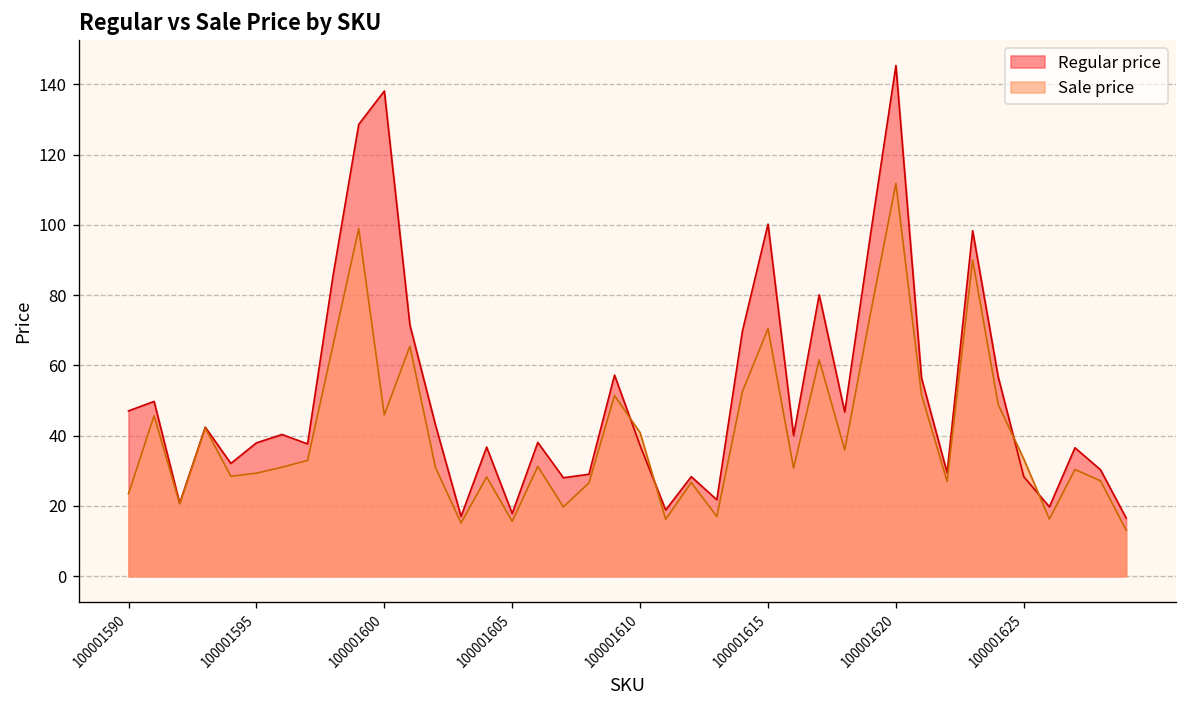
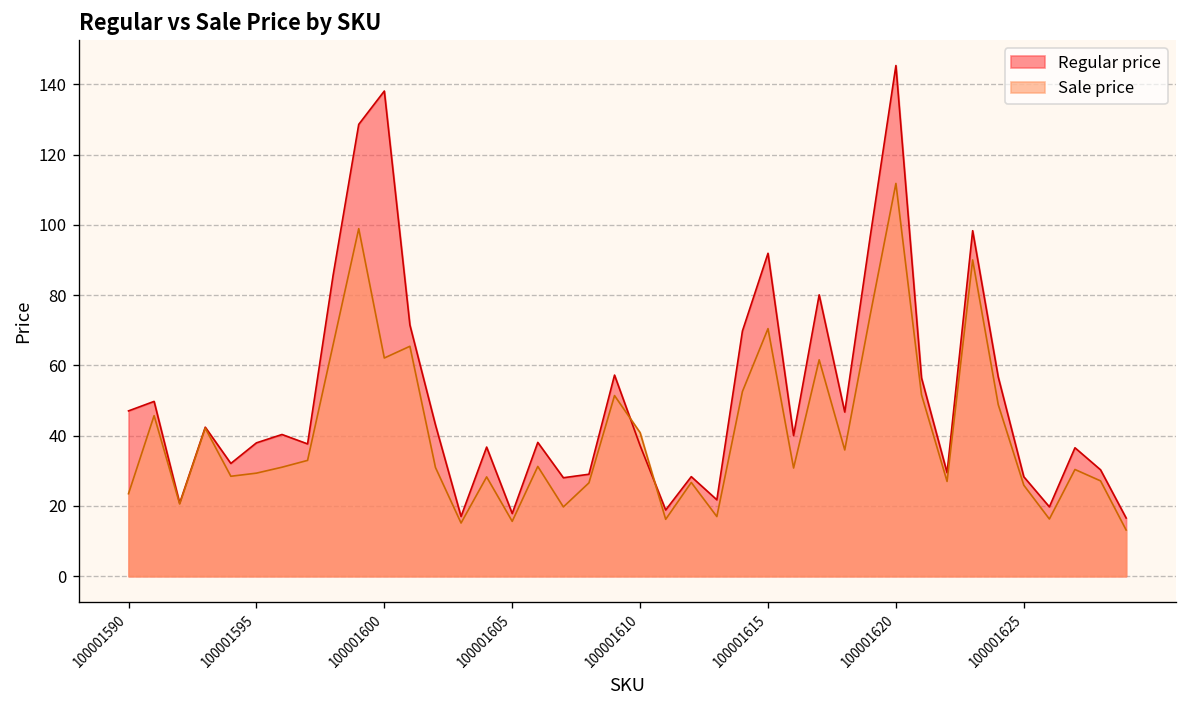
  {
    "Regular price": {
      "100001590": 47,
      "100001595": 38,
      "100001600": 138,
      "100001605": 18,
      "100001610": 37,
-     "100001615": 100,
+     "100001615": 92,
      "100001620": 145,
      "100001625": 28
    },
    "Sale price": {
      "100001590": 24,
      "100001595": 29,
-     "100001600": 46,
+     "100001600": 62,
      "100001605": 16,
      "100001610": 41,
      "100001615": 70,
      "100001620": 112,
-     "100001625": 33
+     "100001625": 26
    }
  }
